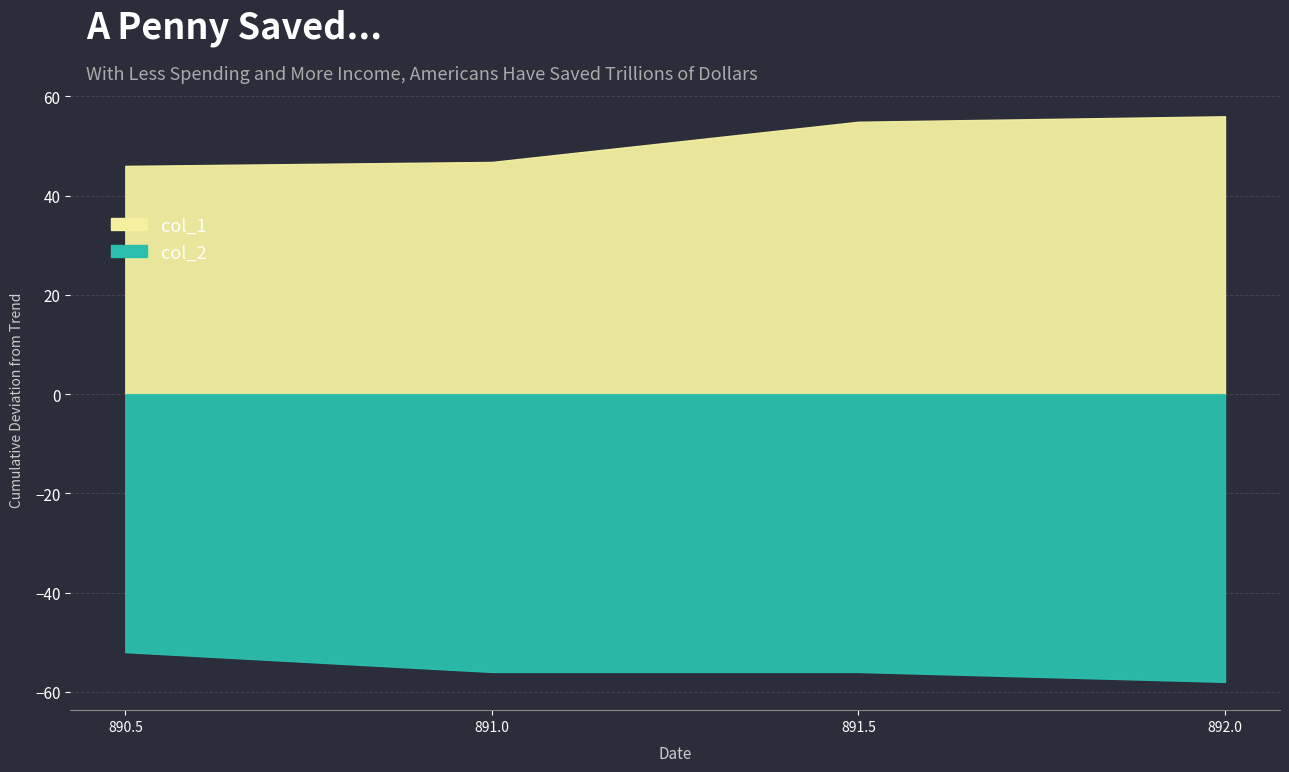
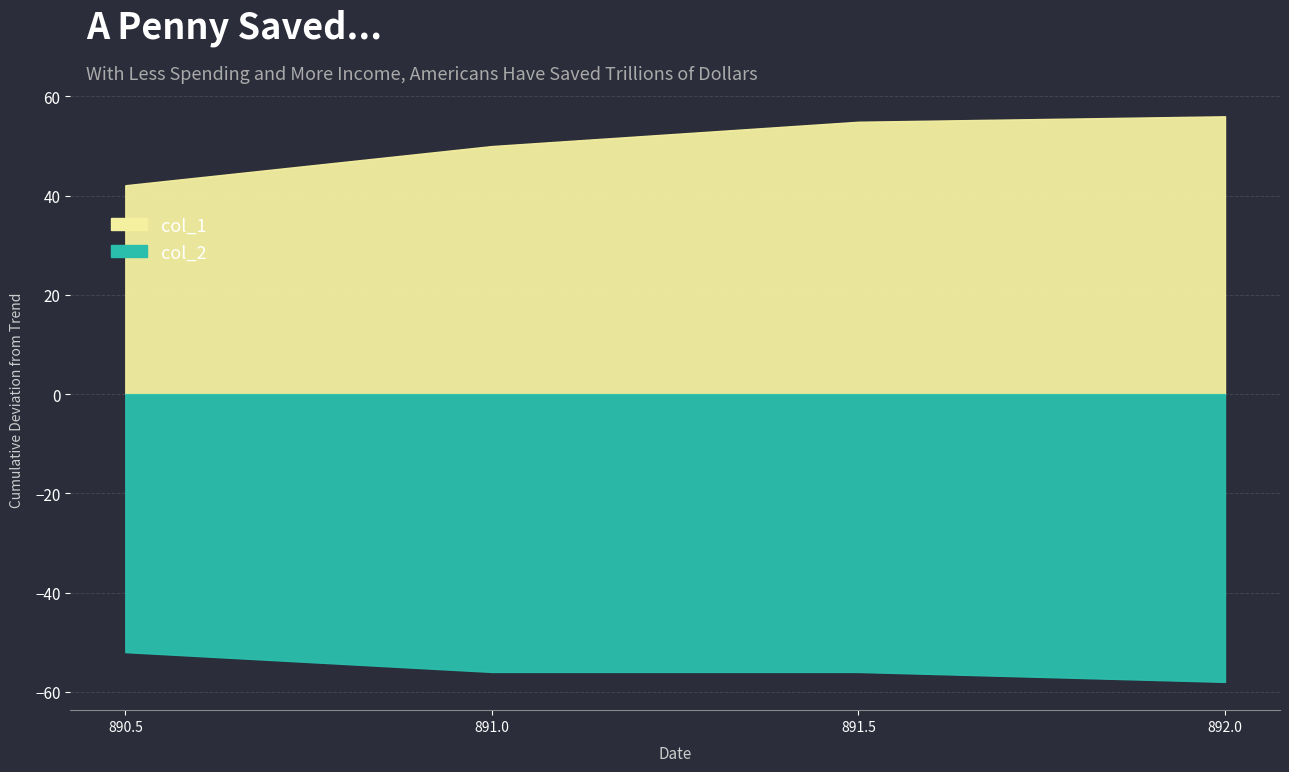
  {
    "col_1": {
-     "890.5": 46,
-     "891.0": 47,
+     "890.5": 42,
+     "891.0": 50,
      "891.5": 55,
      "892.0": 56
    }
  }
